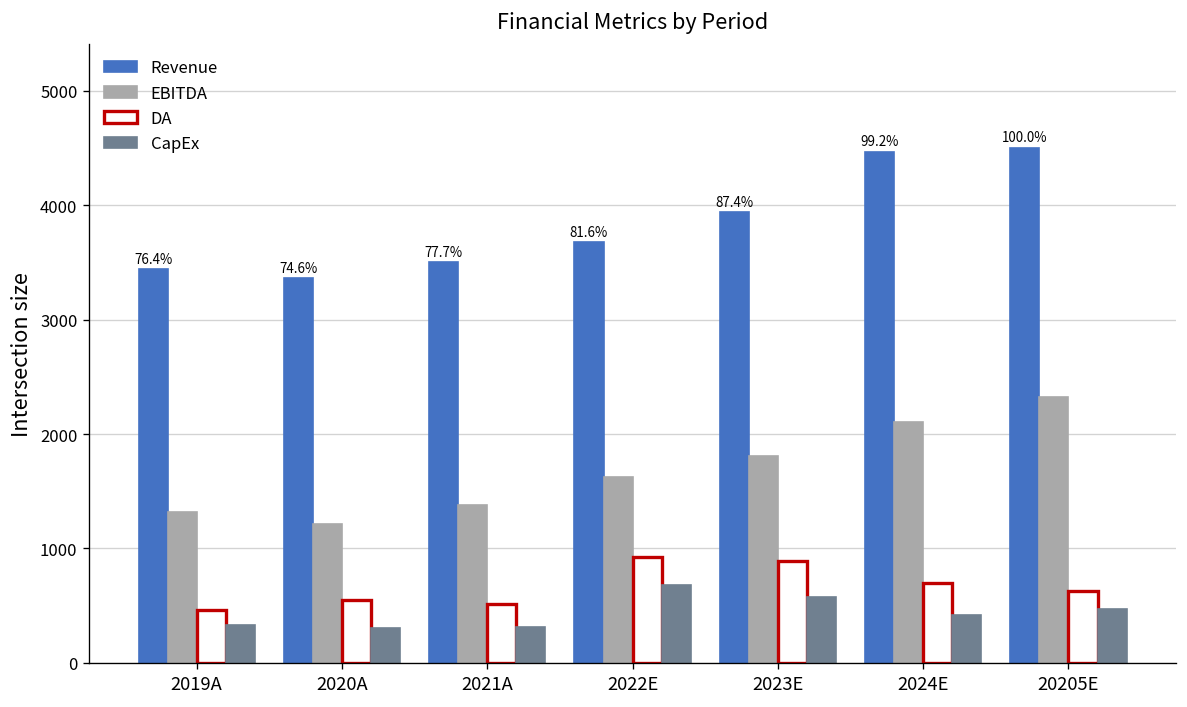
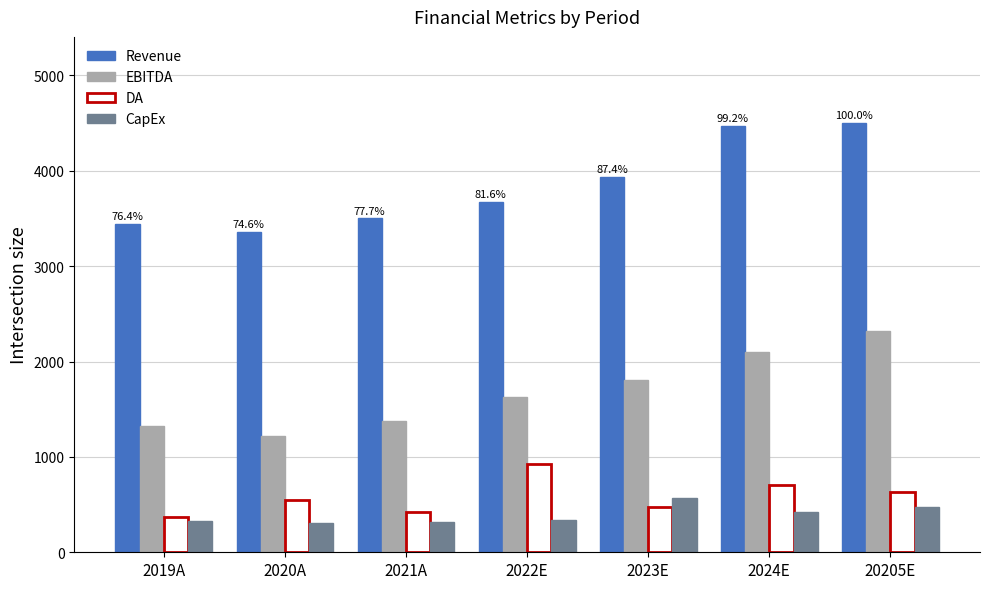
  {
    "EBITDA": {
      "2019A": 1300,
      "2020A": 1200,
      "2021A": 1400,
      "2022E": 1600,
      "2023E": 1800,
      "2024E": 2100,
      "20205E": 2300
    },
    "DA": {
-     "2019A": 500,
+     "2019A": 400,
      "2020A": 600,
-     "2021A": 500,
+     "2021A": 400,
      "2022E": 900,
-     "2023E": 900,
+     "2023E": 500,
      "2024E": 700,
      "20205E": 600
    },
    "CapEx": {
      "2019A": 300,
      "2020A": 300,
      "2021A": 300,
-     "2022E": 700,
+     "2022E": 300,
      "2023E": 600,
      "2024E": 400,
      "20205E": 500
    }
  }
